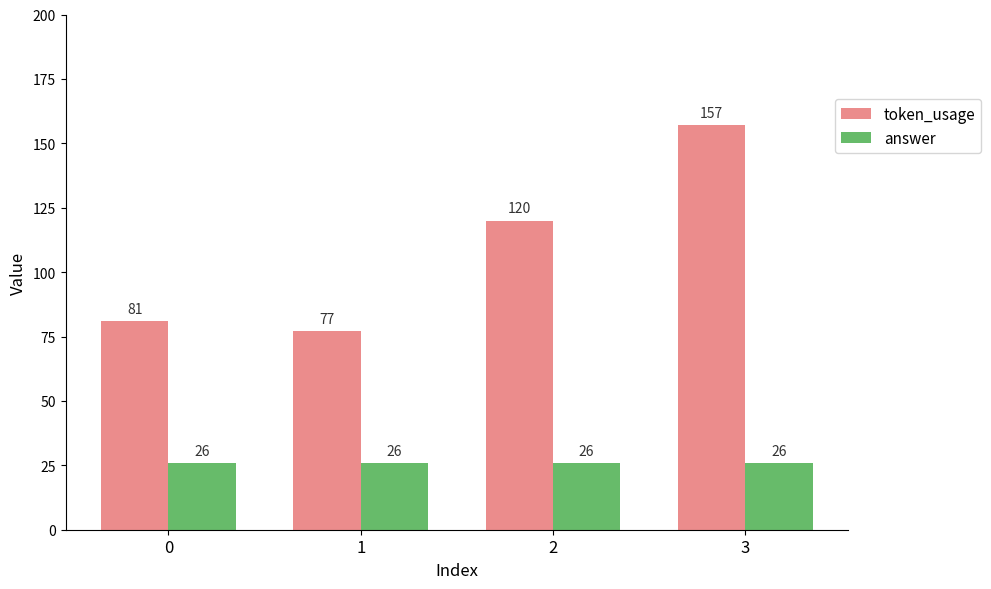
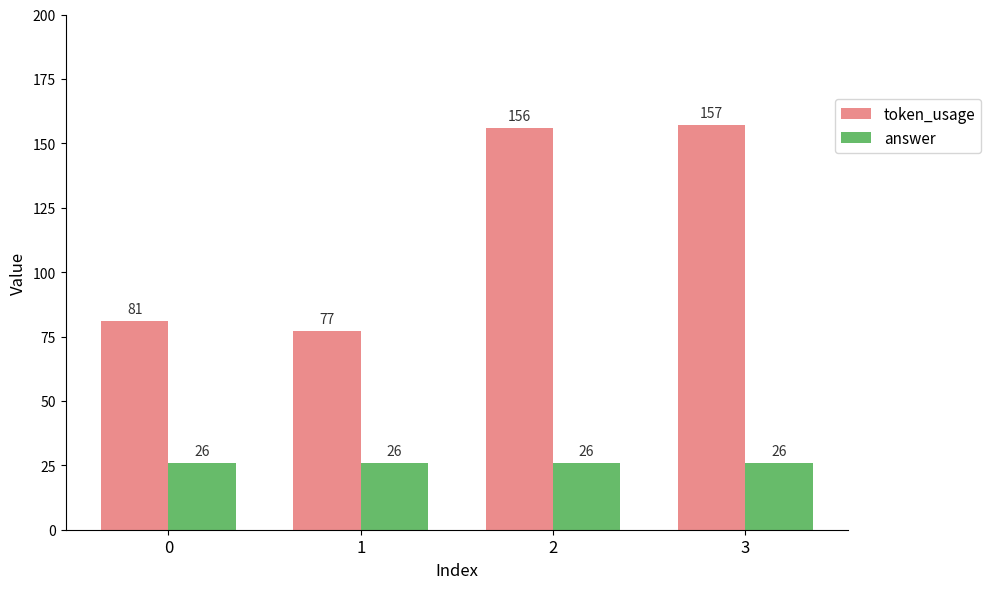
  {
    "token_usage": {
      "0": 81,
      "1": 77,
-     "2": 120,
+     "2": 156,
      "3": 157
    },
    "answer": {
      "0": 26,
      "1": 26,
      "2": 26,
      "3": 26
    }
  }
